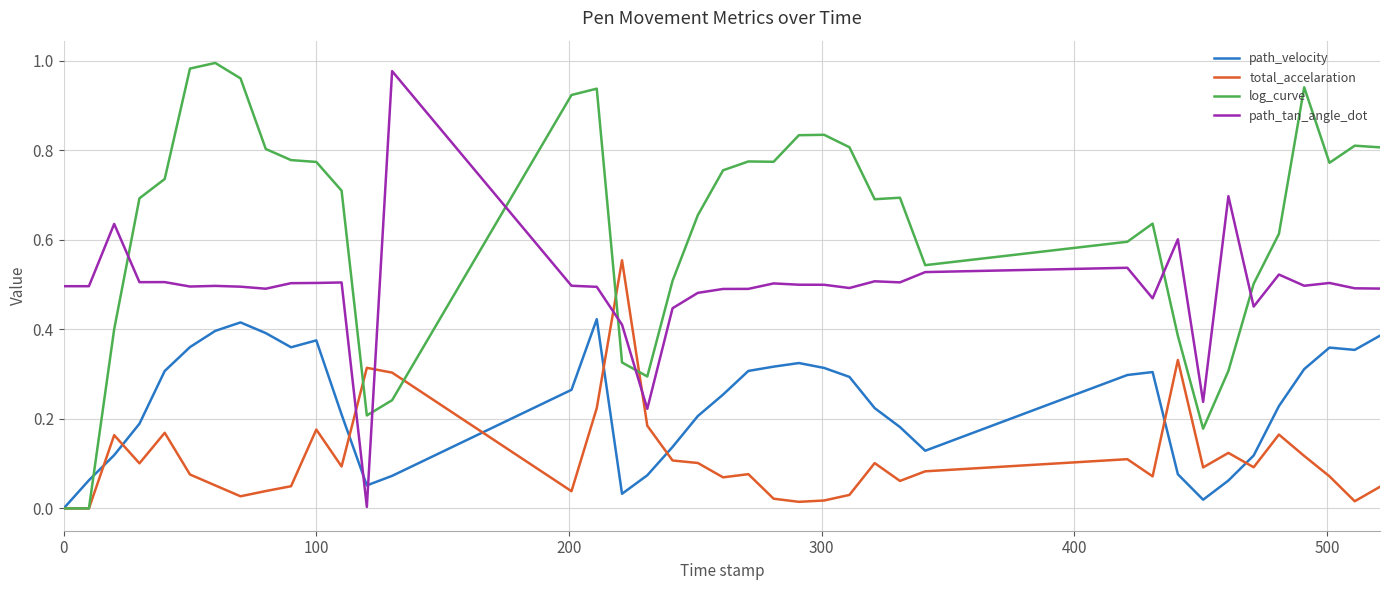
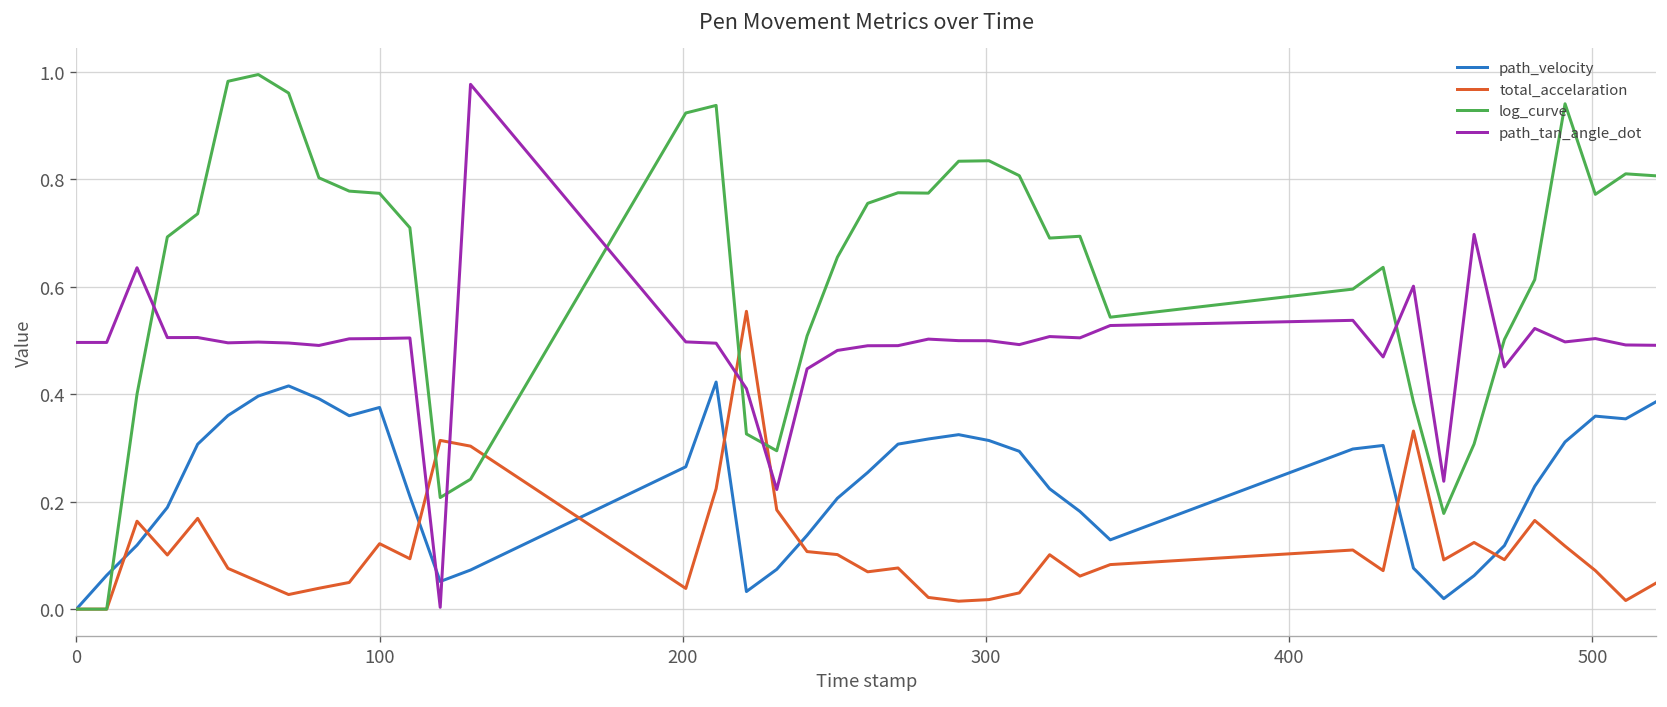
  {
    "path_velocity": {
      "100": 0.38
    },
    "total_accelaration": {
-     "100": 0.18
+     "100": 0.12
    },
    "log_curve": {
      "100": 0.77
    },
    "path_tan_angle_dot": {
      "0": 0.50,
      "100": 0.50
    }
  }
